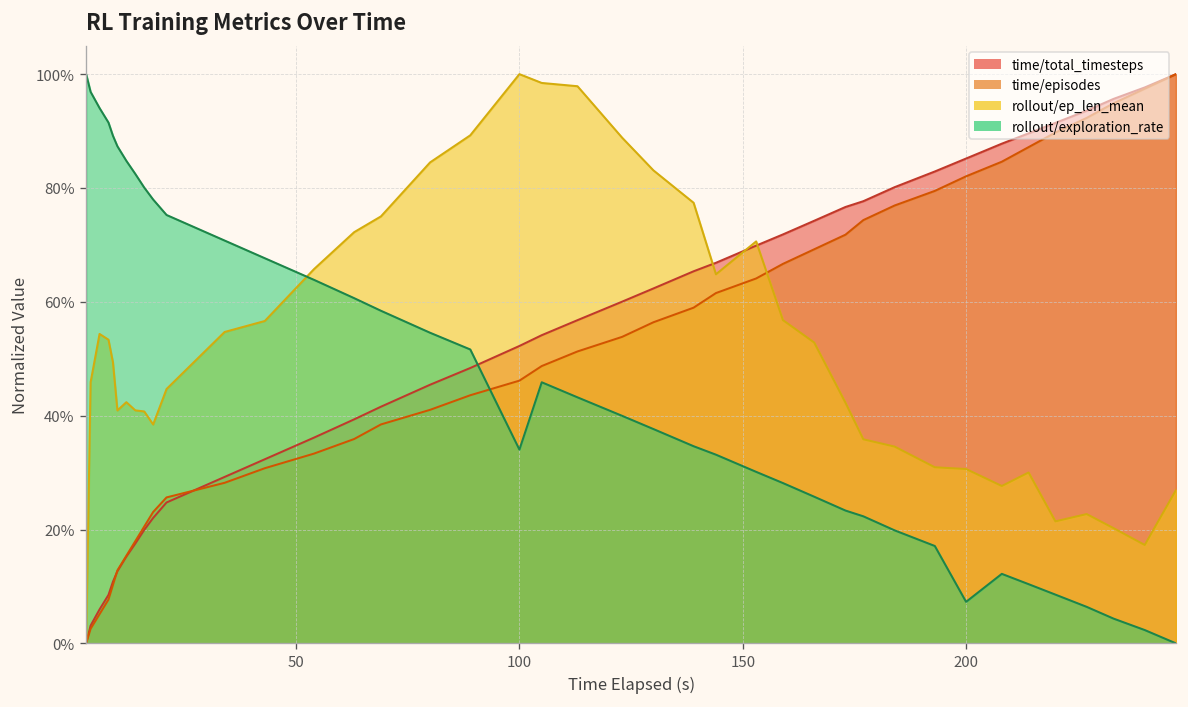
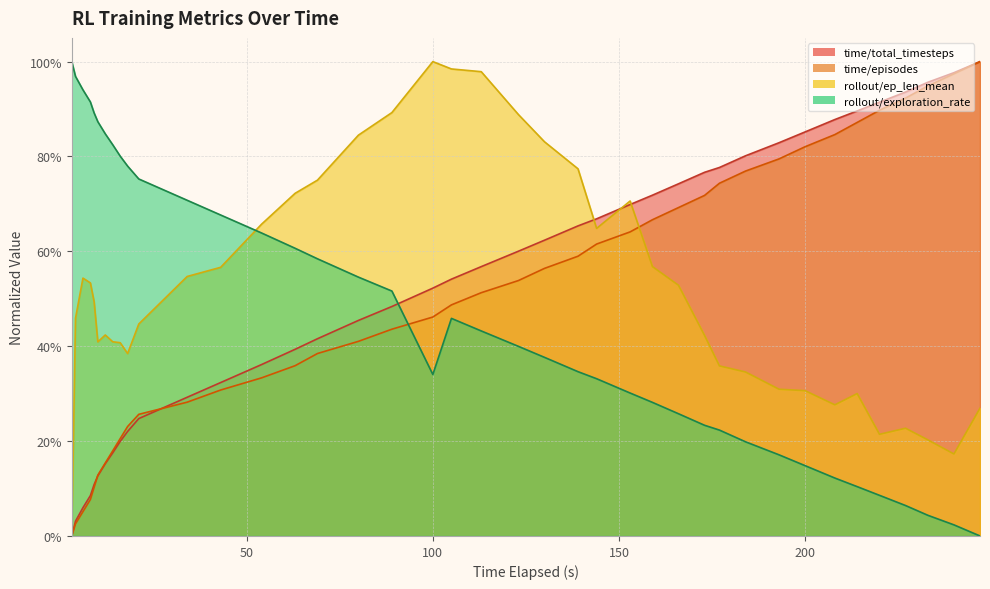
  {
    "rollout/ep_len_mean": {
      "100": "100%",
      "200": "31%"
    },
    "rollout/exploration_rate": {
      "100": "34%",
-     "200": "7%"
+     "200": "15%"
    }
  }
